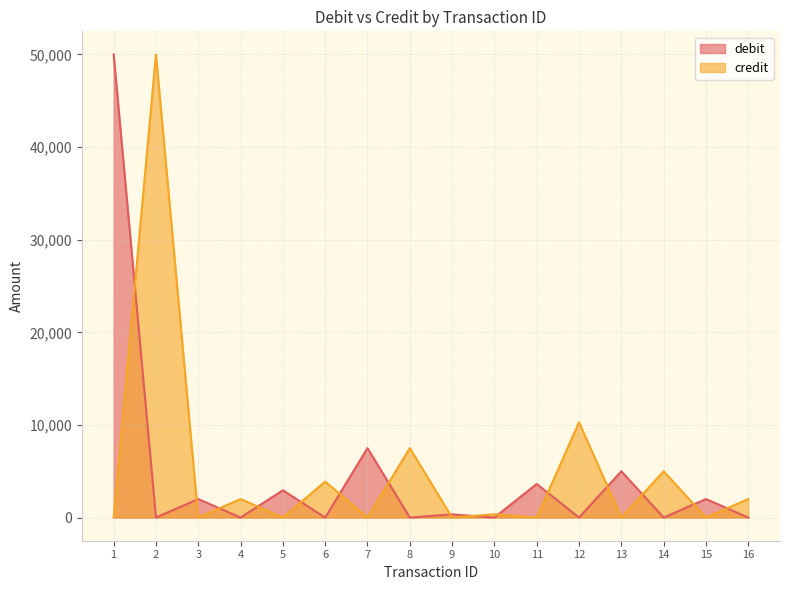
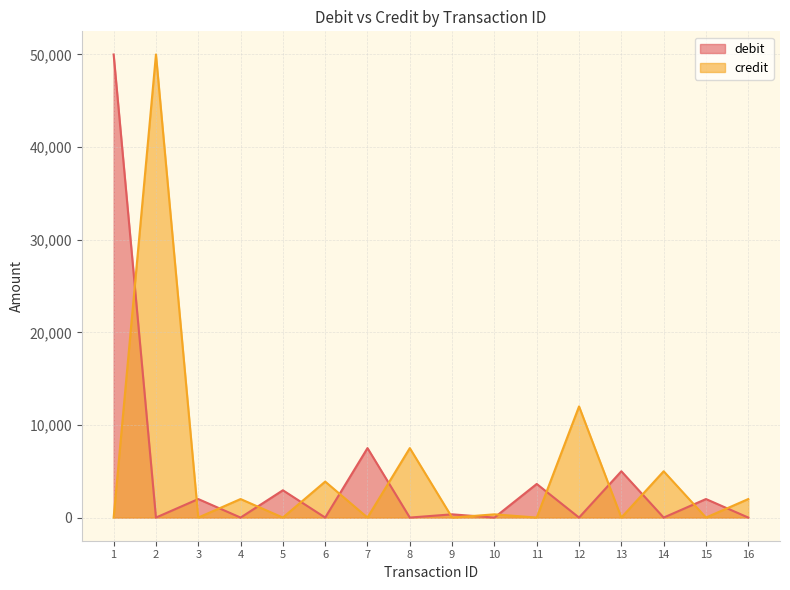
  {
    "debit": {
      "1": "50,000",
      "2": "0",
      "3": "2,000",
      "4": "0",
      "5": "3,000",
      "6": "0",
      "7": "8,000",
      "8": "0",
      "9": "0",
      "10": "0",
      "11": "4,000",
      "12": "0",
      "13": "5,000",
      "14": "0",
      "15": "2,000",
      "16": "0"
    },
    "credit": {
      "1": "0",
      "2": "50,000",
      "3": "0",
      "4": "2,000",
      "5": "0",
      "6": "4,000",
      "7": "0",
      "8": "8,000",
      "9": "0",
      "10": "0",
      "11": "0",
-     "12": "10,000",
+     "12": "12,000",
      "13": "0",
      "14": "5,000",
      "15": "0",
      "16": "2,000"
    }
  }
